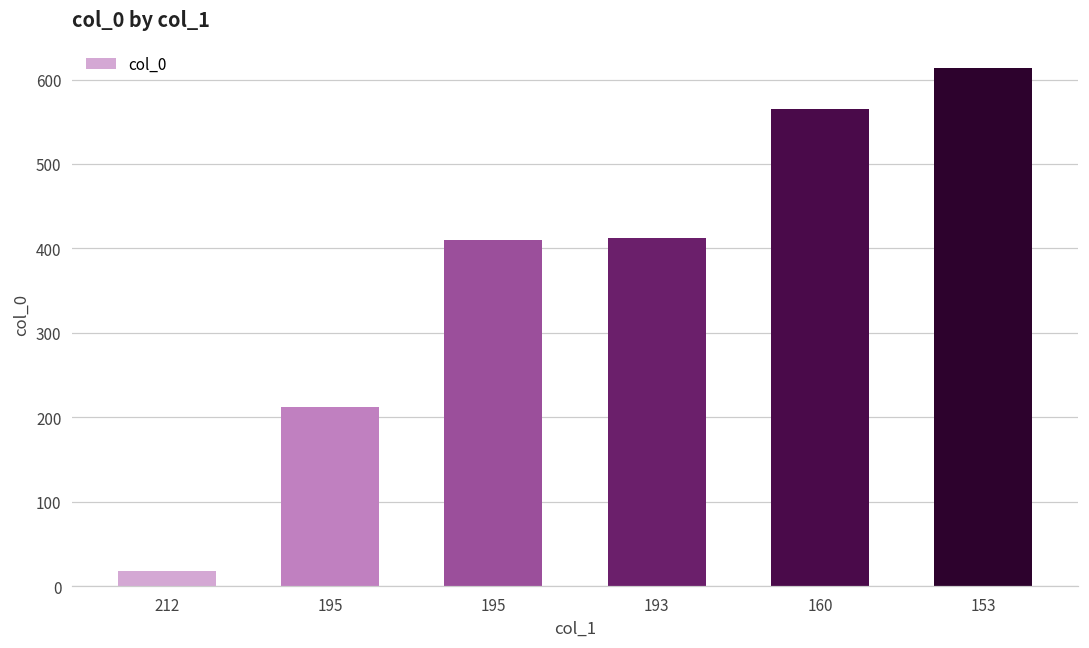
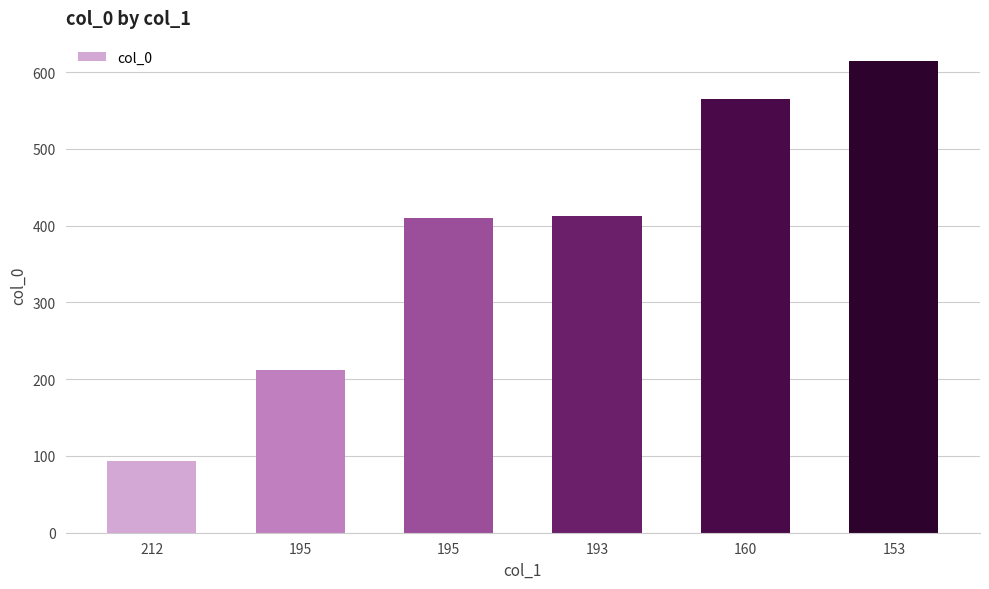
  {
-   "212": 20,
+   "212": 90,
    "193": 410,
    "160": 570,
    "153": 610
  }
